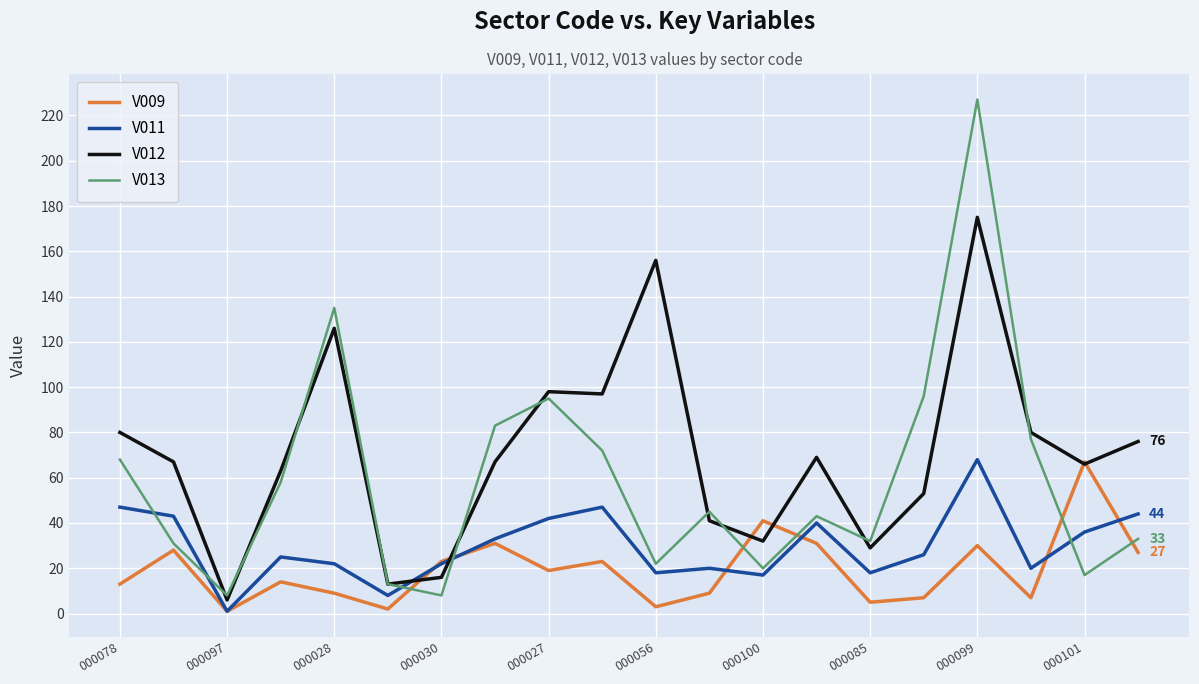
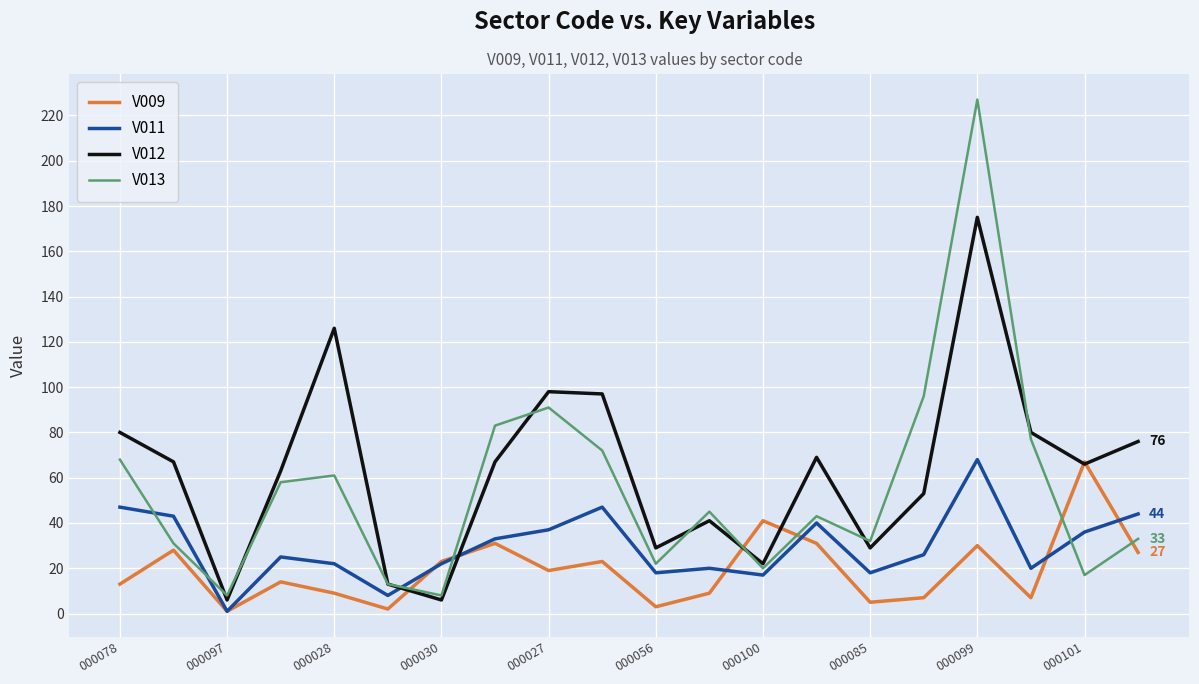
  {
    "V009": {
      "000078": 13,
      "000028": 9,
      "000027": 19,
      "000056": 3,
      "000100": 41,
      "000085": 5,
      "000099": 30
    },
    "V011": {
      "000078": 47,
      "000028": 22,
-     "000027": 42,
+     "000027": 37,
      "000056": 18,
      "000100": 17,
      "000085": 18,
      "000099": 68,
      "000101": 36
    },
    "V012": {
      "000078": 80,
      "000097": 6,
      "000028": 126,
-     "000030": 16,
+     "000030": 6,
      "000027": 98,
-     "000056": 156,
-     "000100": 32,
+     "000056": 29,
+     "000100": 22,
      "000085": 29,
      "000099": 175
    },
    "V013": {
      "000078": 68,
      "000097": 8,
-     "000028": 135,
+     "000028": 61,
      "000030": 8,
-     "000027": 95,
+     "000027": 91,
      "000056": 22,
      "000100": 20,
      "000085": 32,
      "000099": 227,
      "000101": 17
    }
  }
